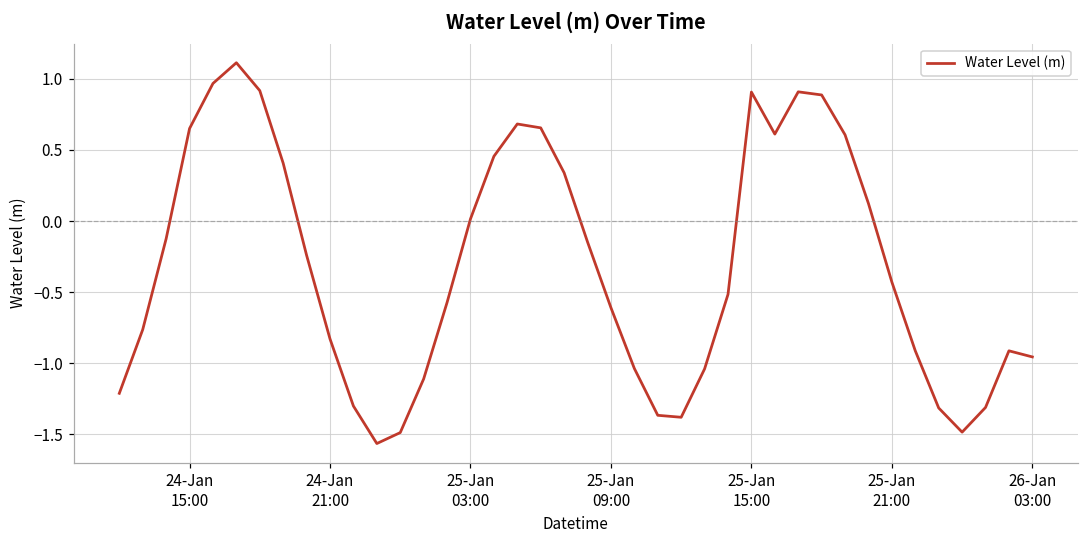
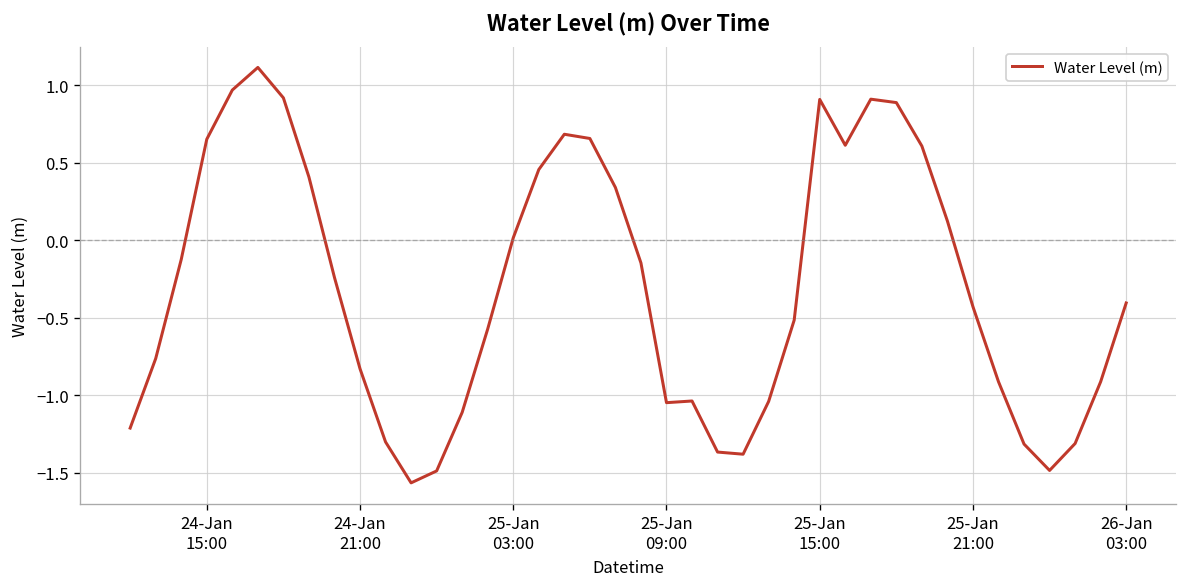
  {
    "24-Jan 15:00": 0.65,
    "24-Jan 21:00": -0.83,
    "25-Jan 03:00": 0.01,
-   "25-Jan 09:00": -0.61,
+   "25-Jan 09:00": -1.05,
    "25-Jan 15:00": 0.91,
    "25-Jan 21:00": -0.43,
-   "26-Jan 03:00": -0.96
+   "26-Jan 03:00": -0.41
  }
